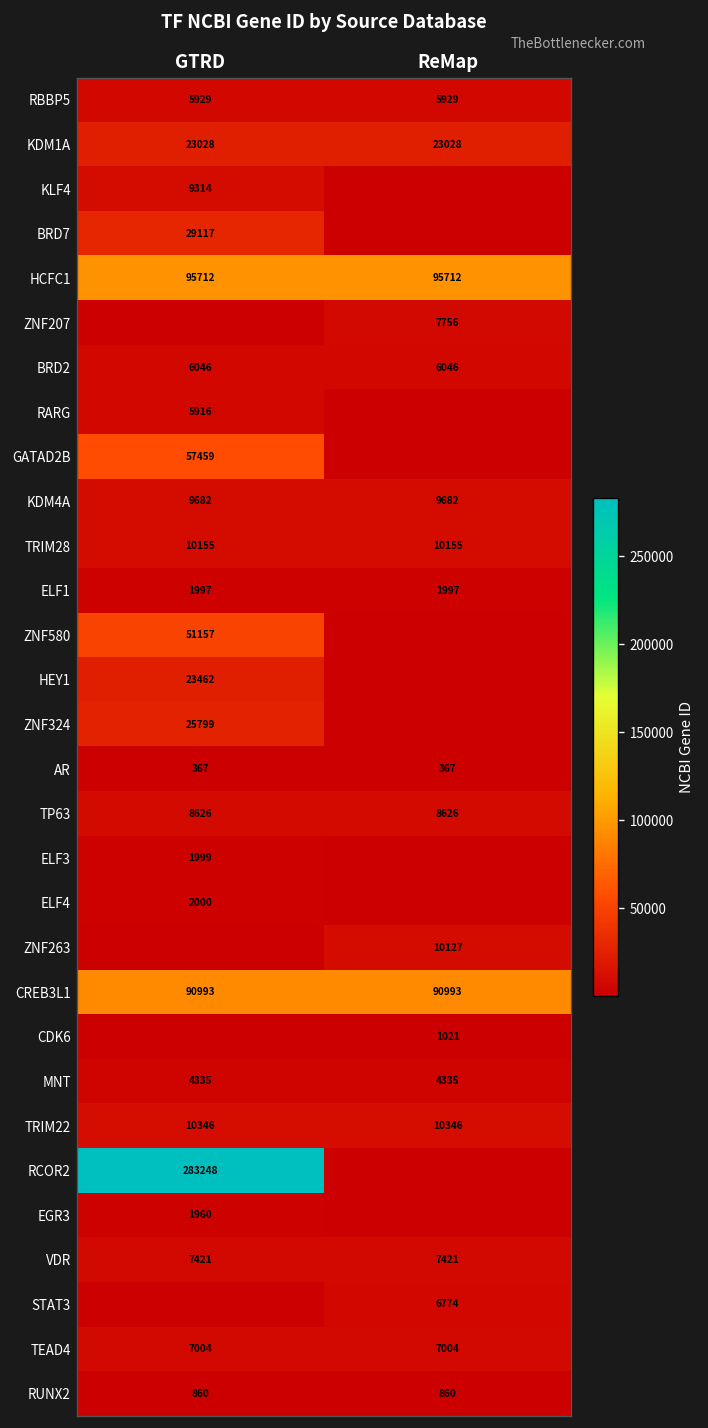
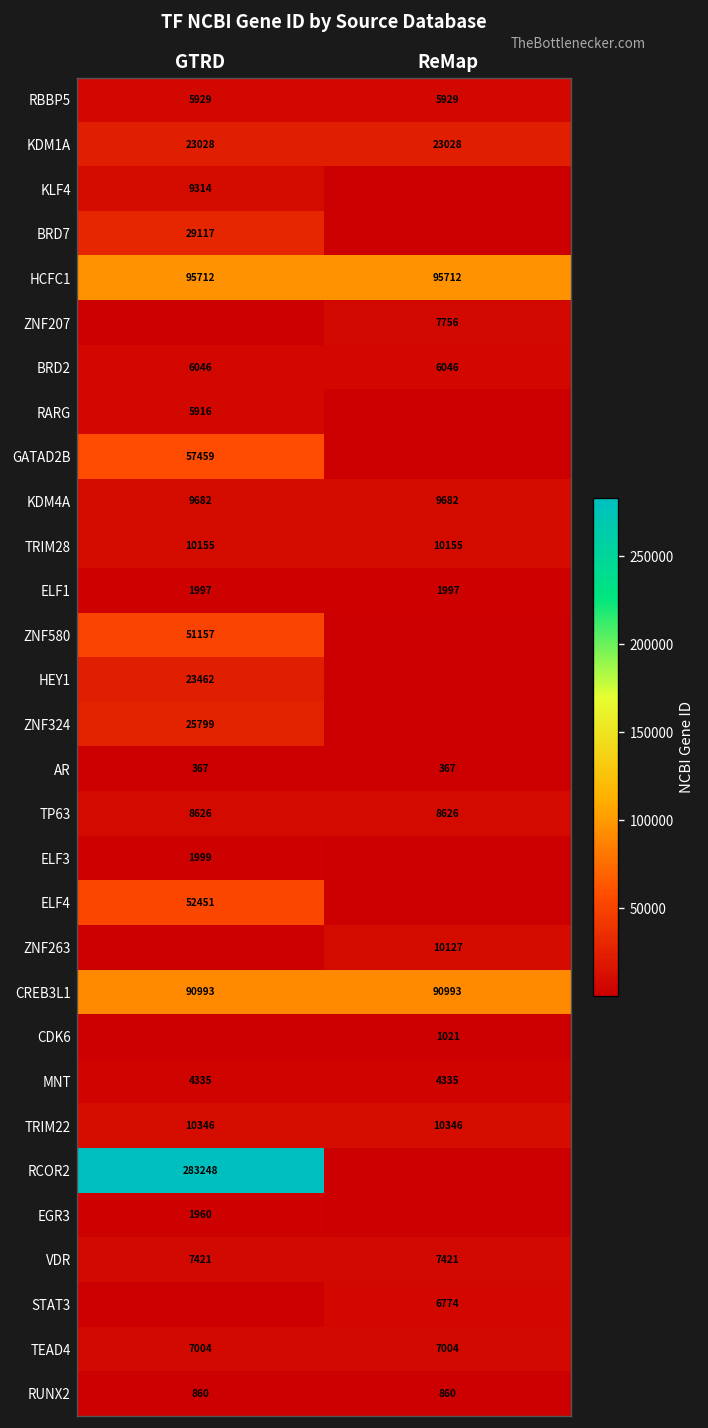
  {
    "RBBP5": {
      "GTRD": 5929,
      "ReMap": 5929
    },
    "KDM1A": {
      "GTRD": 23028,
      "ReMap": 23028
    },
    "KLF4": {
      "GTRD": 9314
    },
    "BRD7": {
      "GTRD": 29117
    },
    "HCFC1": {
      "GTRD": 95712,
      "ReMap": 95712
    },
    "ZNF207": {
      "ReMap": 7756
    },
    "BRD2": {
      "GTRD": 6046,
      "ReMap": 6046
    },
    "RARG": {
      "GTRD": 5916
    },
    "GATAD2B": {
      "GTRD": 57459
    },
    "KDM4A": {
      "GTRD": 9682,
      "ReMap": 9682
    },
    "TRIM28": {
      "GTRD": 10155,
      "ReMap": 10155
    },
    "ELF1": {
      "GTRD": 1997,
      "ReMap": 1997
    },
    "ZNF580": {
      "GTRD": 51157
    },
    "HEY1": {
      "GTRD": 23462
    },
    "ZNF324": {
      "GTRD": 25799
    },
    "AR": {
      "GTRD": 367,
      "ReMap": 367
    },
    "TP63": {
      "GTRD": 8626,
      "ReMap": 8626
    },
    "ELF3": {
      "GTRD": 1999
    },
    "ELF4": {
-     "GTRD": 2000
+     "GTRD": 52451
    },
    "ZNF263": {
      "ReMap": 10127
    },
    "CREB3L1": {
      "GTRD": 90993,
      "ReMap": 90993
    },
    "CDK6": {
      "ReMap": 1021
    },
    "MNT": {
      "GTRD": 4335,
      "ReMap": 4335
    },
    "TRIM22": {
      "GTRD": 10346,
      "ReMap": 10346
    },
    "RCOR2": {
      "GTRD": 283248
    },
    "EGR3": {
      "GTRD": 1960
    },
    "VDR": {
      "GTRD": 7421,
      "ReMap": 7421
    },
    "STAT3": {
      "ReMap": 6774
    },
    "TEAD4": {
      "GTRD": 7004,
      "ReMap": 7004
    },
    "RUNX2": {
      "GTRD": 860,
      "ReMap": 860
    }
  }
